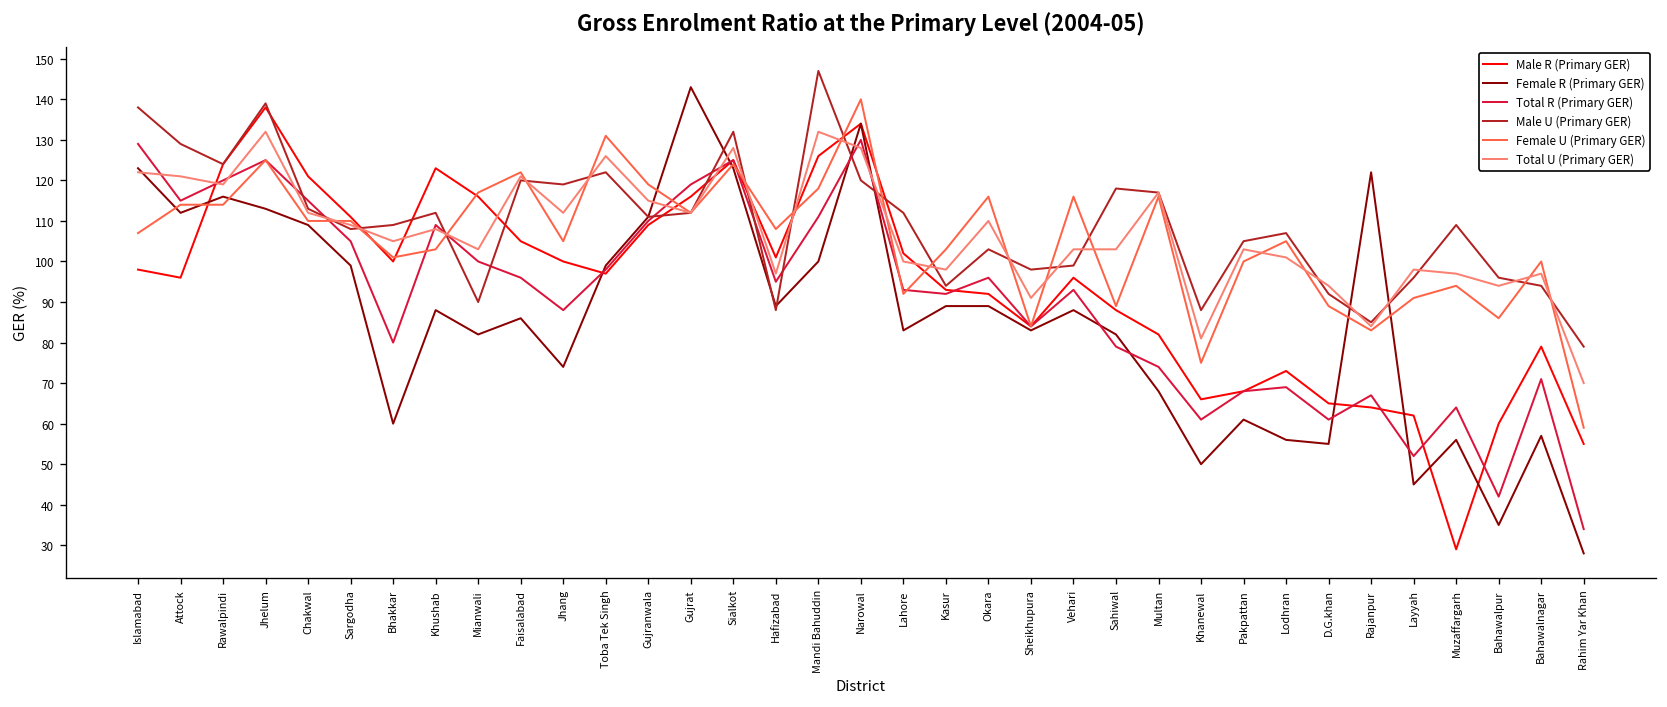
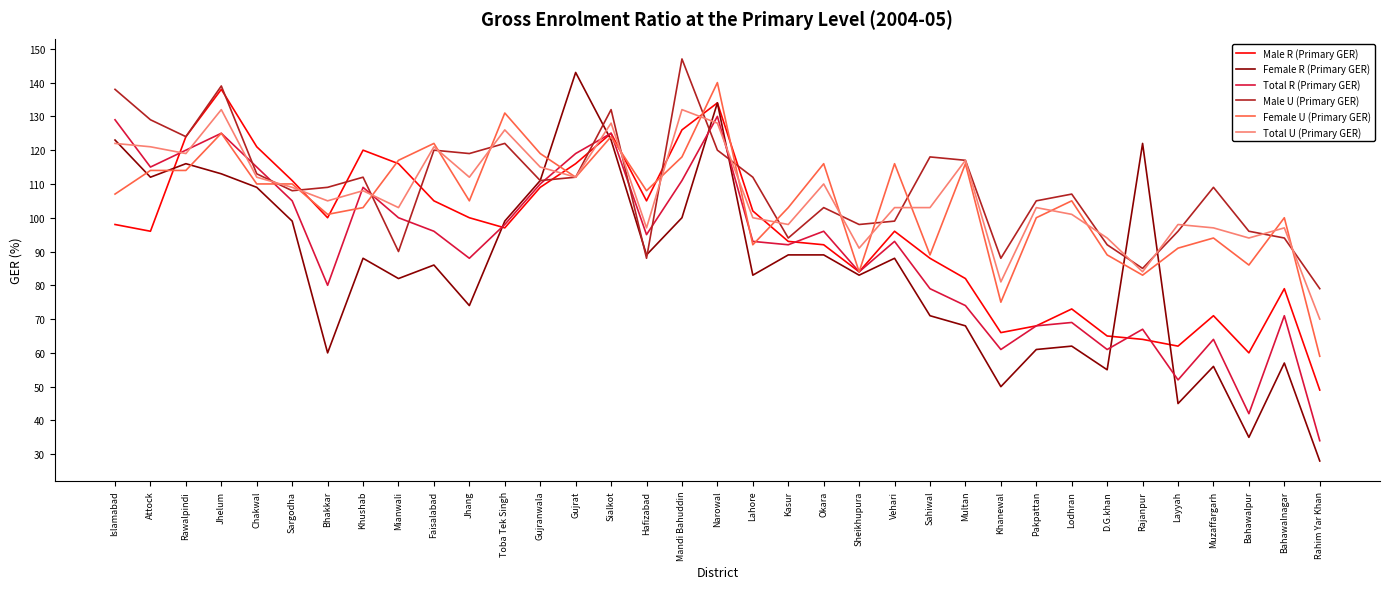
  {
    "Male R (Primary GER)": {
      "Islamabad": 98,
      "Attock": 96,
      "Jhelum": 138,
      "Chakwal": 121,
      "Sargodha": 111,
      "Bhakkar": 100,
-     "Khushab": 123,
+     "Khushab": 120,
      "Mianwali": 116,
      "Faisalabad": 105,
      "Jhang": 100,
      "Toba Tek Singh": 97,
      "Gujranwala": 109,
      "Gujrat": 116,
-     "Hafizabad": 101,
+     "Hafizabad": 105,
      "Mandi Bahuddin": 126,
      "Lahore": 102,
      "Kasur": 93,
      "Okara": 92,
      "Vehari": 96,
      "Sahiwal": 88,
      "Multan": 82,
      "Khanewal": 66,
      "Lodhran": 73,
      "D.G.khan": 65,
      "Rajanpur": 64,
      "Layyah": 62,
-     "Muzaffargarh": 29,
+     "Muzaffargarh": 71,
      "Bahawalpur": 60,
      "Bahawalnagar": 79,
-     "Rahim Yar Khan": 55
+     "Rahim Yar Khan": 49
    },
    "Female R (Primary GER)": {
      "Islamabad": 123,
      "Attock": 112,
      "Rawalpindi": 116,
      "Jhelum": 113,
      "Chakwal": 109,
      "Sargodha": 99,
      "Bhakkar": 60,
      "Khushab": 88,
      "Mianwali": 82,
      "Faisalabad": 86,
      "Jhang": 74,
      "Toba Tek Singh": 99,
      "Gujrat": 143,
      "Sialkot": 123,
      "Hafizabad": 89,
      "Mandi Bahuddin": 100,
      "Lahore": 83,
      "Kasur": 89,
      "Okara": 89,
      "Sheikhupura": 83,
      "Vehari": 88,
-     "Sahiwal": 82,
+     "Sahiwal": 71,
      "Multan": 68,
      "Khanewal": 50,
      "Pakpattan": 61,
-     "Lodhran": 56,
+     "Lodhran": 62,
      "D.G.khan": 55,
      "Rajanpur": 122,
      "Layyah": 45,
      "Muzaffargarh": 56,
      "Bahawalpur": 35,
      "Bahawalnagar": 57,
      "Rahim Yar Khan": 28
    }
  }
